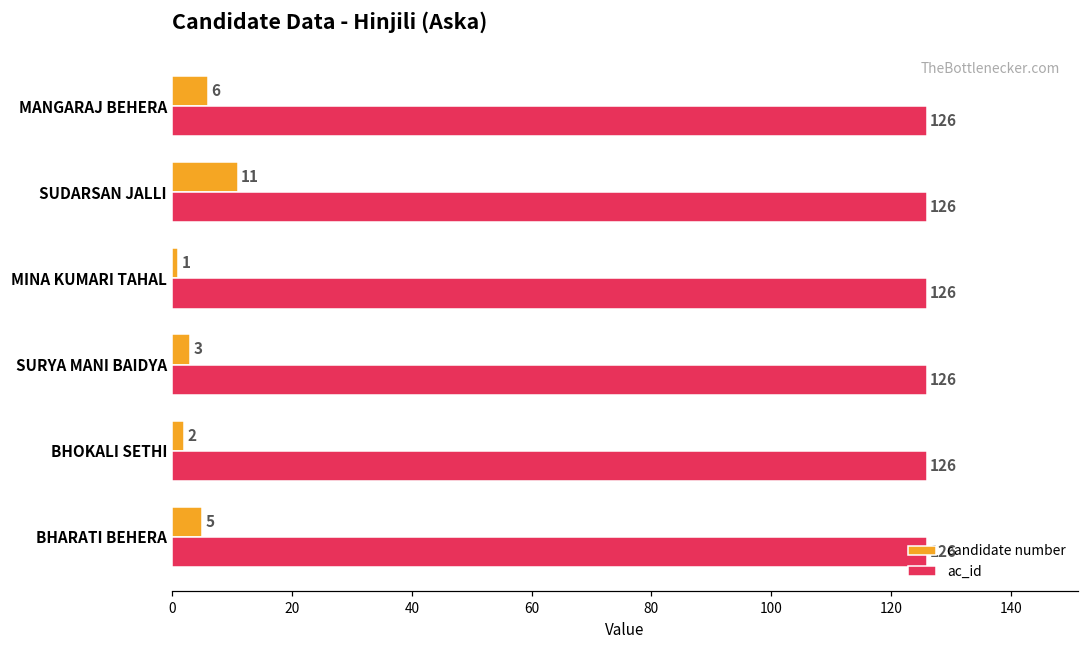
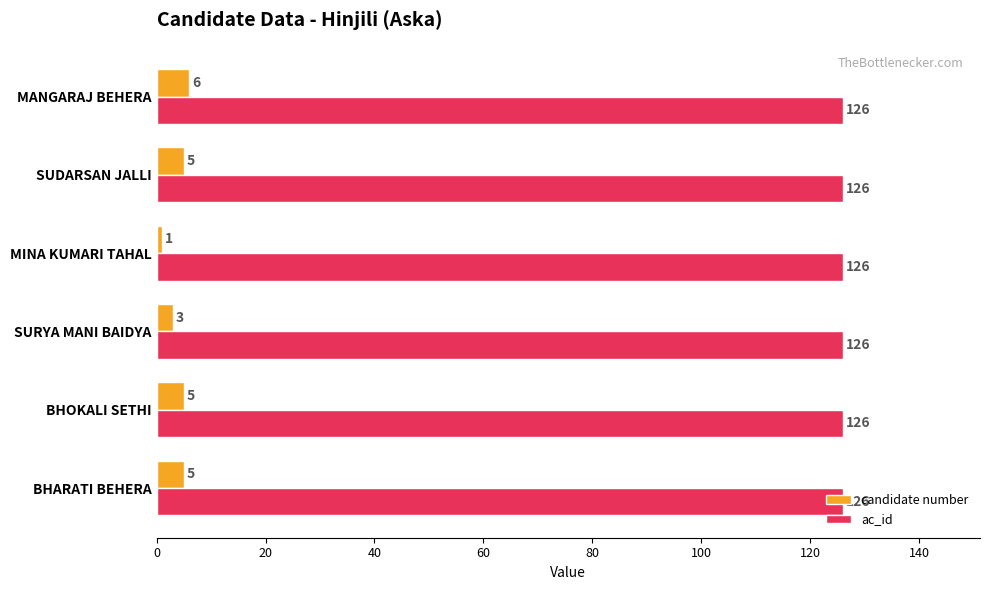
  {
    "candidate number": {
      "MANGARAJ BEHERA": 6,
-     "SUDARSAN JALLI": 11,
+     "SUDARSAN JALLI": 5,
      "MINA KUMARI TAHAL": 1,
      "SURYA MANI BAIDYA": 3,
-     "BHOKALI SETHI": 2,
+     "BHOKALI SETHI": 5,
      "BHARATI BEHERA": 5
    },
    "ac_id": {
      "MANGARAJ BEHERA": 126,
      "SUDARSAN JALLI": 126,
      "MINA KUMARI TAHAL": 126,
      "SURYA MANI BAIDYA": 126,
      "BHOKALI SETHI": 126,
      "BHARATI BEHERA": 126
    }
  }
